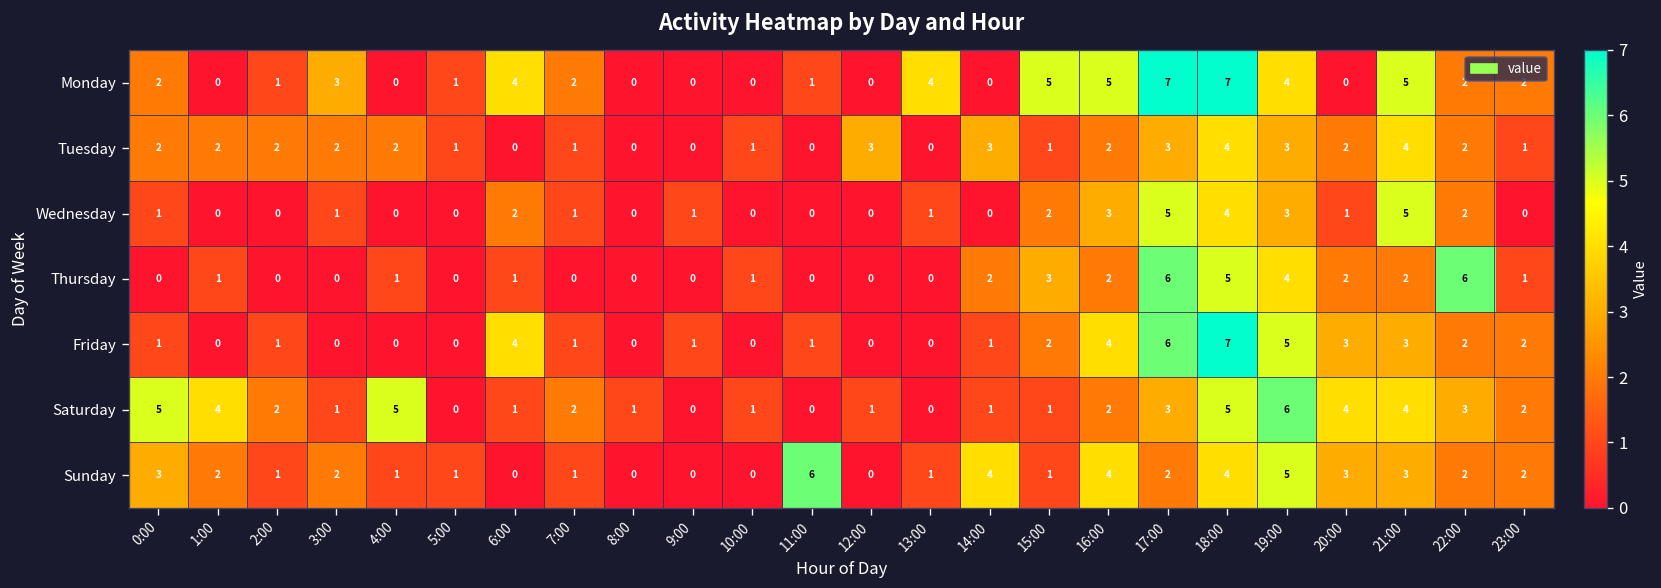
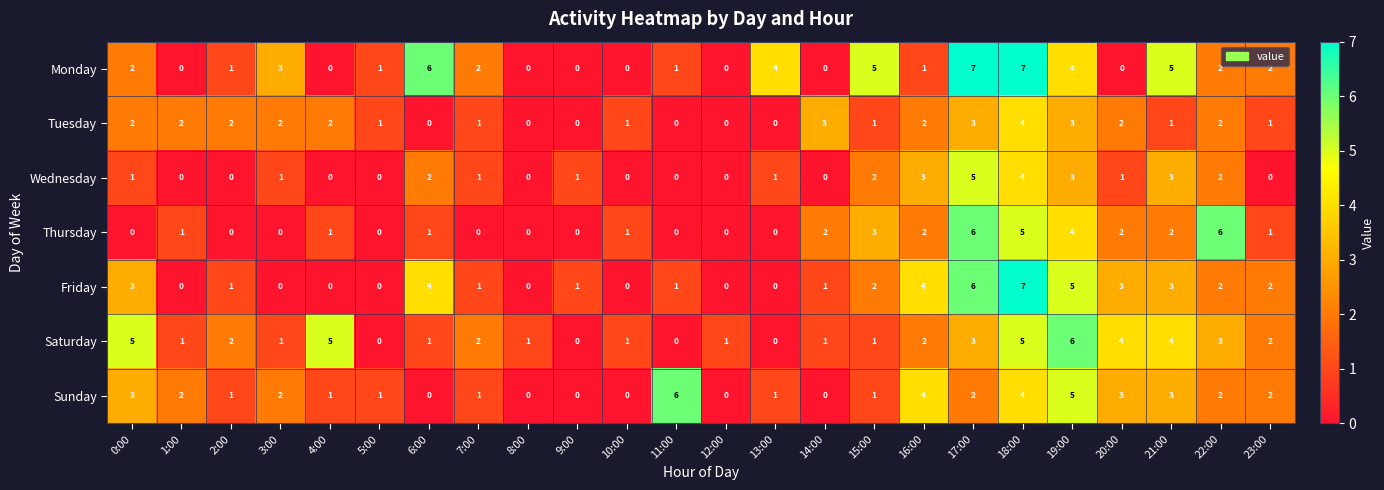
  {
    "Monday": {
      "0:00": 2,
      "1:00": 0,
      "2:00": 1,
      "3:00": 3,
      "4:00": 0,
      "5:00": 1,
-     "6:00": 4,
+     "6:00": 6,
      "7:00": 2,
      "8:00": 0,
      "9:00": 0,
      "10:00": 0,
      "11:00": 1,
      "12:00": 0,
      "13:00": 4,
      "14:00": 0,
      "15:00": 5,
-     "16:00": 5,
+     "16:00": 1,
      "17:00": 7,
      "18:00": 7,
      "19:00": 4,
      "20:00": 0,
      "21:00": 5
    },
    "Tuesday": {
      "0:00": 2,
      "1:00": 2,
      "2:00": 2,
      "3:00": 2,
      "4:00": 2,
      "5:00": 1,
      "6:00": 0,
      "7:00": 1,
      "8:00": 0,
      "9:00": 0,
      "10:00": 1,
      "11:00": 0,
-     "12:00": 3,
+     "12:00": 0,
      "13:00": 0,
      "14:00": 3,
      "15:00": 1,
      "16:00": 2,
      "17:00": 3,
      "18:00": 4,
      "19:00": 3,
      "20:00": 2,
-     "21:00": 4,
+     "21:00": 1,
      "22:00": 2,
      "23:00": 1
    },
    "Wednesday": {
      "0:00": 1,
      "1:00": 0,
      "2:00": 0,
      "3:00": 1,
      "4:00": 0,
      "5:00": 0,
      "6:00": 2,
      "7:00": 1,
      "8:00": 0,
      "9:00": 1,
      "10:00": 0,
      "11:00": 0,
      "12:00": 0,
      "13:00": 1,
      "14:00": 0,
      "15:00": 2,
      "16:00": 3,
      "17:00": 5,
      "18:00": 4,
      "19:00": 3,
      "20:00": 1,
-     "21:00": 5,
+     "21:00": 3,
      "22:00": 2,
      "23:00": 0
    },
    "Thursday": {
      "0:00": 0,
      "1:00": 1,
      "2:00": 0,
      "3:00": 0,
      "4:00": 1,
      "5:00": 0,
      "6:00": 1,
      "7:00": 0,
      "8:00": 0,
      "9:00": 0,
      "10:00": 1,
      "11:00": 0,
      "12:00": 0,
      "13:00": 0,
      "14:00": 2,
      "15:00": 3,
      "16:00": 2,
      "17:00": 6,
      "18:00": 5,
      "19:00": 4,
      "20:00": 2,
      "21:00": 2,
      "22:00": 6,
      "23:00": 1
    },
    "Friday": {
-     "0:00": 1,
+     "0:00": 3,
      "1:00": 0,
      "2:00": 1,
      "3:00": 0,
      "4:00": 0,
      "5:00": 0,
      "6:00": 4,
      "7:00": 1,
      "8:00": 0,
      "9:00": 1,
      "10:00": 0,
      "11:00": 1,
      "12:00": 0,
      "13:00": 0,
      "14:00": 1,
      "15:00": 2,
      "16:00": 4,
      "17:00": 6,
      "18:00": 7,
      "19:00": 5,
      "20:00": 3,
      "21:00": 3,
      "22:00": 2,
      "23:00": 2
    },
    "Saturday": {
      "0:00": 5,
-     "1:00": 4,
+     "1:00": 1,
      "2:00": 2,
      "3:00": 1,
      "4:00": 5,
      "5:00": 0,
      "6:00": 1,
      "7:00": 2,
      "8:00": 1,
      "9:00": 0,
      "10:00": 1,
      "11:00": 0,
      "12:00": 1,
      "13:00": 0,
      "14:00": 1,
      "15:00": 1,
      "16:00": 2,
      "17:00": 3,
      "18:00": 5,
      "19:00": 6,
      "20:00": 4,
      "21:00": 4,
      "22:00": 3,
      "23:00": 2
    },
    "Sunday": {
      "0:00": 3,
      "1:00": 2,
      "2:00": 1,
      "3:00": 2,
      "4:00": 1,
      "5:00": 1,
      "6:00": 0,
      "7:00": 1,
      "8:00": 0,
      "9:00": 0,
      "10:00": 0,
      "11:00": 6,
      "12:00": 0,
      "13:00": 1,
-     "14:00": 4,
+     "14:00": 0,
      "15:00": 1,
      "16:00": 4,
      "17:00": 2,
      "18:00": 4,
      "19:00": 5,
      "20:00": 3,
      "21:00": 3,
      "22:00": 2,
      "23:00": 2
    }
  }
